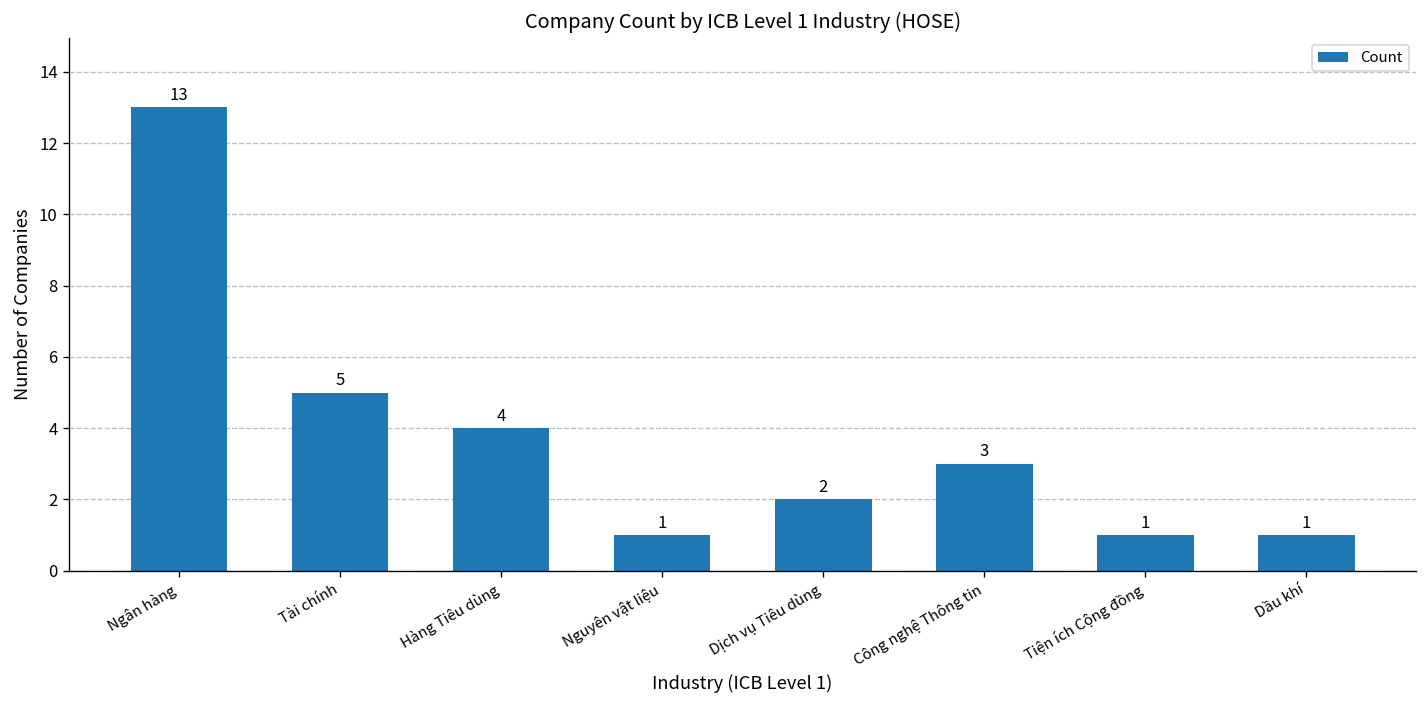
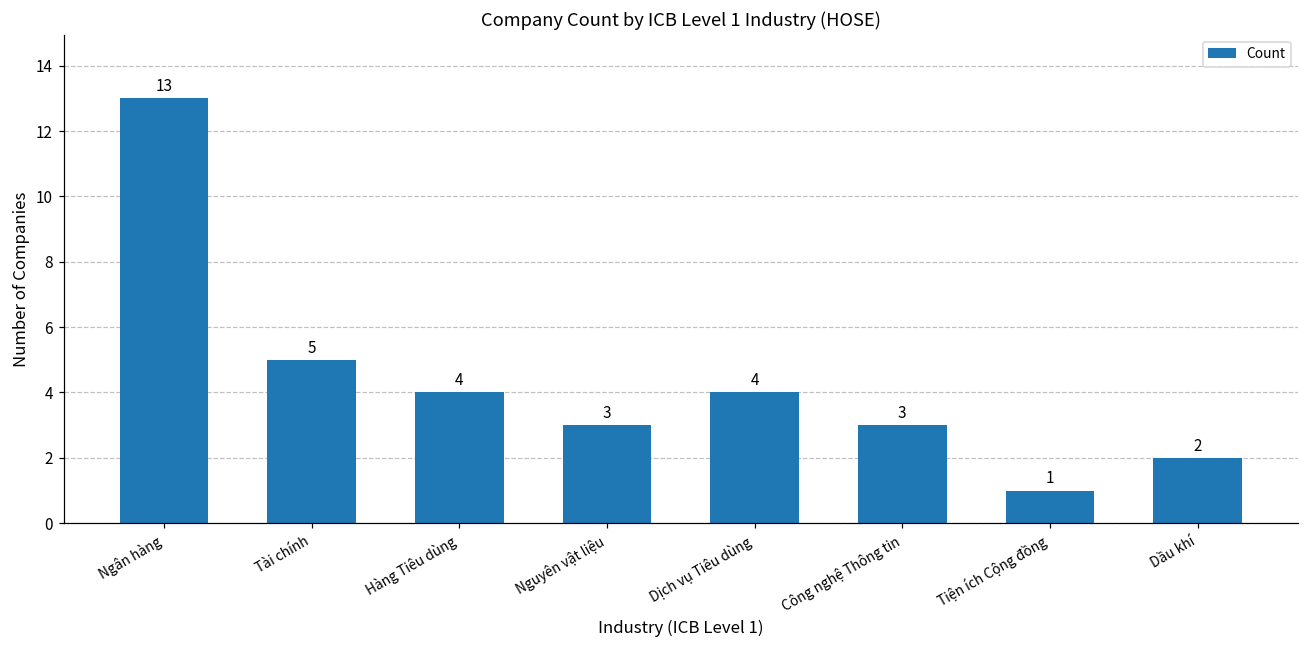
  {
    "Ngân hàng": 13,
    "Tài chính": 5,
    "Hàng Tiêu dùng": 4,
-   "Nguyên vật liệu": 1,
-   "Dịch vụ Tiêu dùng": 2,
+   "Nguyên vật liệu": 3,
+   "Dịch vụ Tiêu dùng": 4,
    "Công nghệ Thông tin": 3,
    "Tiện ích Cộng đồng": 1,
-   "Dầu khí": 1
+   "Dầu khí": 2
  }
